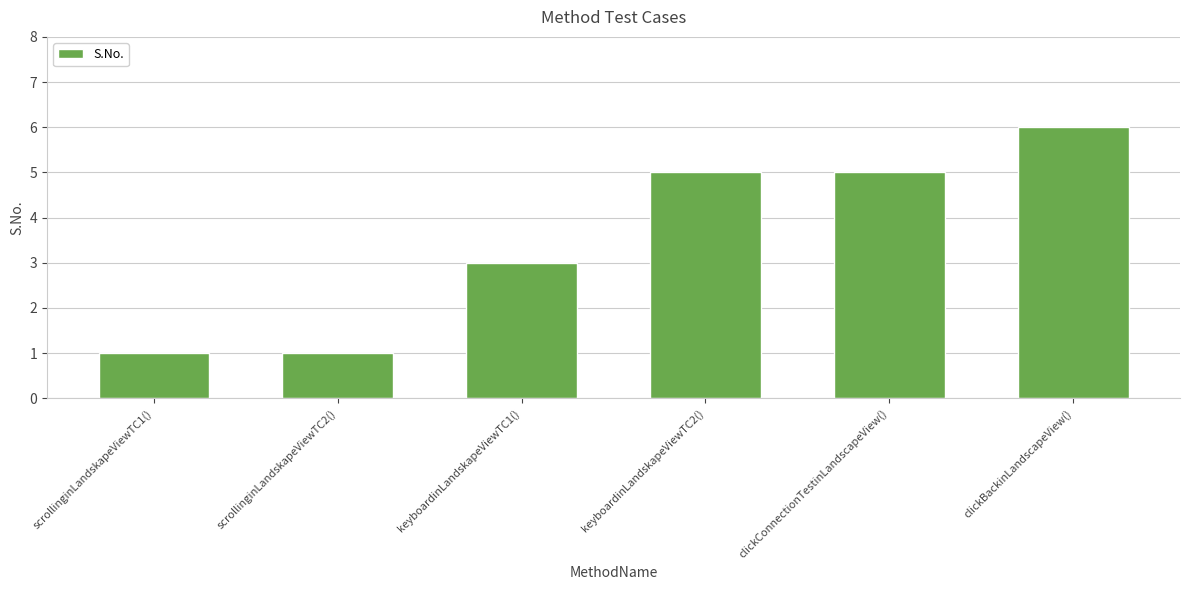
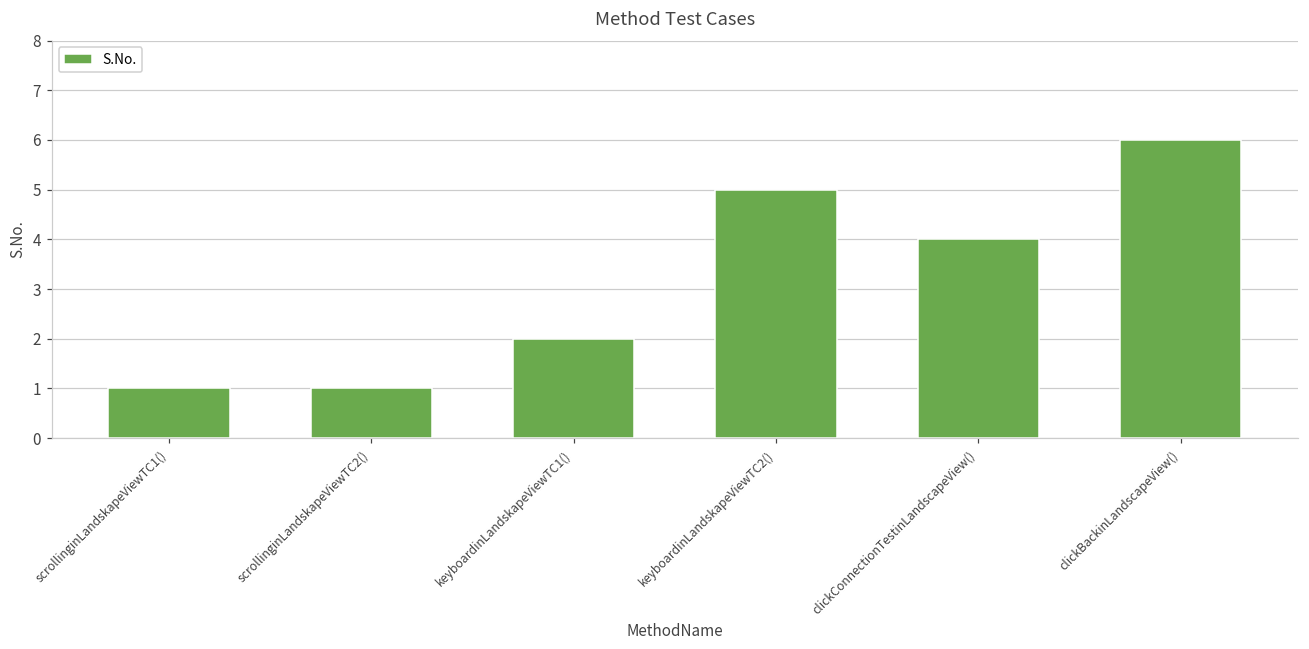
  {
    "scrollinginLandskapeViewTC1()": 1,
    "scrollinginLandskapeViewTC2()": 1,
-   "keyboardinLandskapeViewTC1()": 3,
+   "keyboardinLandskapeViewTC1()": 2,
    "keyboardinLandskapeViewTC2()": 5,
-   "clickConnectionTestinLandscapeView()": 5,
+   "clickConnectionTestinLandscapeView()": 4,
    "clickBackinLandscapeView()": 6
  }
